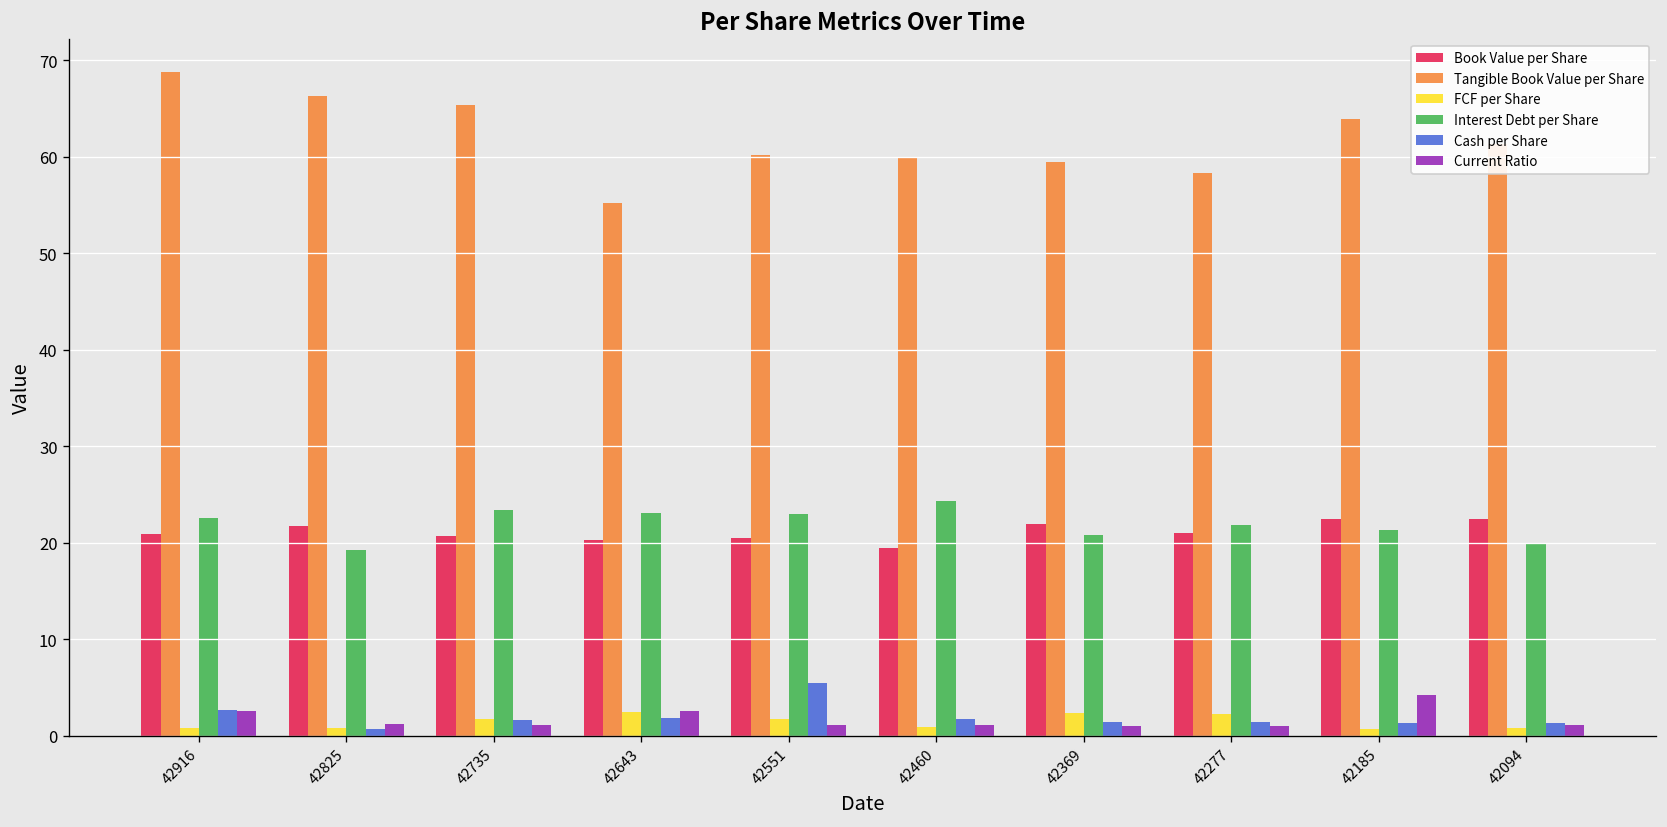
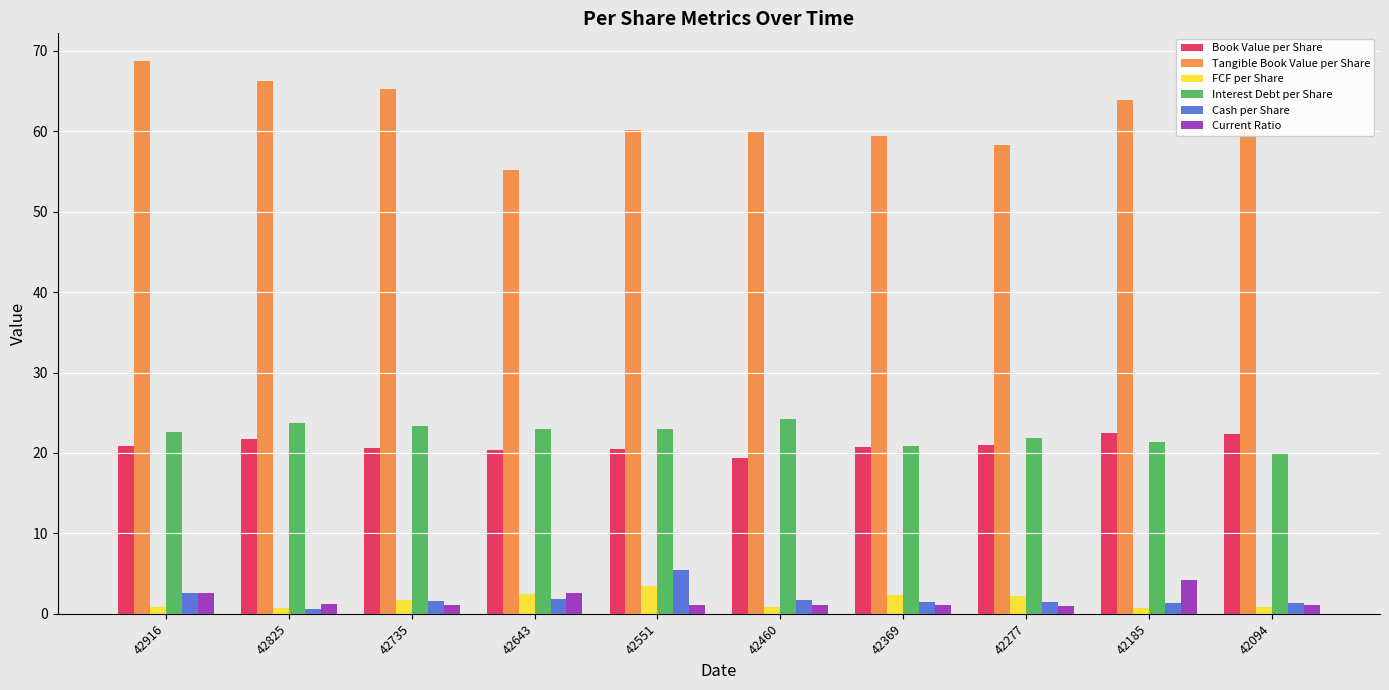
  {
    "Book Value per Share": {
      "42916": 21,
      "42825": 22,
      "42735": 21,
      "42643": 20,
      "42551": 21,
      "42460": 19,
-     "42369": 22,
+     "42369": 21,
      "42277": 21,
      "42185": 22,
      "42094": 22
    },
    "Tangible Book Value per Share": {
      "42916": 69,
      "42825": 66,
      "42735": 65,
      "42643": 55,
      "42551": 60,
      "42460": 60,
      "42369": 59,
      "42277": 58,
      "42185": 64
    },
    "FCF per Share": {
      "42916": 1,
      "42825": 1,
      "42735": 2,
      "42643": 2,
-     "42551": 2,
+     "42551": 3,
      "42460": 1,
      "42369": 2,
      "42277": 2,
      "42185": 1,
      "42094": 1
    },
    "Interest Debt per Share": {
      "42916": 23,
-     "42825": 19,
+     "42825": 24,
      "42735": 23,
      "42643": 23,
      "42551": 23,
      "42460": 24,
      "42369": 21,
      "42277": 22,
      "42185": 21,
      "42094": 20
    },
    "Cash per Share": {
      "42916": 3,
      "42825": 1,
      "42735": 2,
      "42643": 2,
      "42551": 5,
      "42460": 2,
      "42369": 1,
      "42277": 1,
      "42185": 1,
      "42094": 1
    },
    "Current Ratio": {
      "42916": 3,
      "42825": 1,
      "42735": 1,
      "42643": 3,
      "42551": 1,
      "42460": 1,
      "42369": 1,
      "42277": 1,
      "42185": 4,
      "42094": 1
    }
  }
